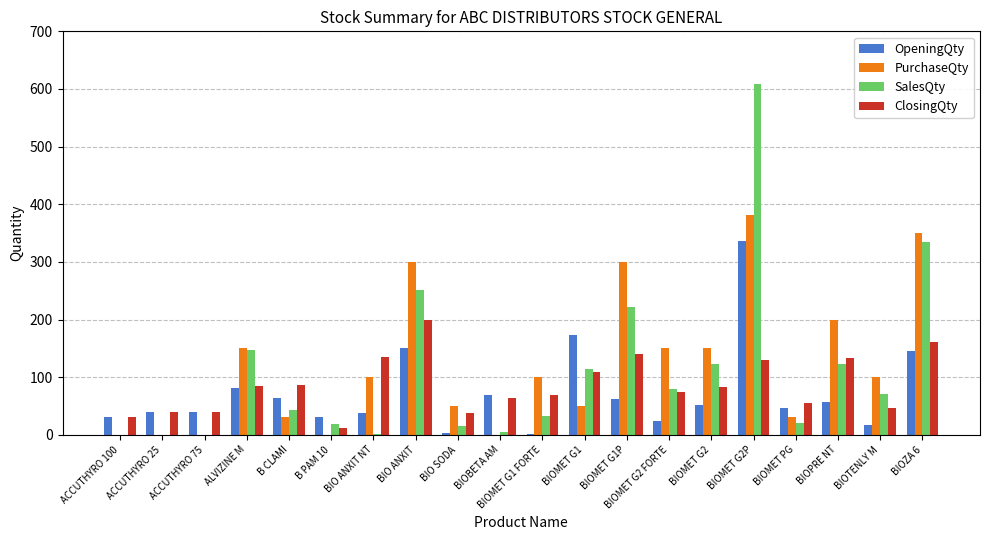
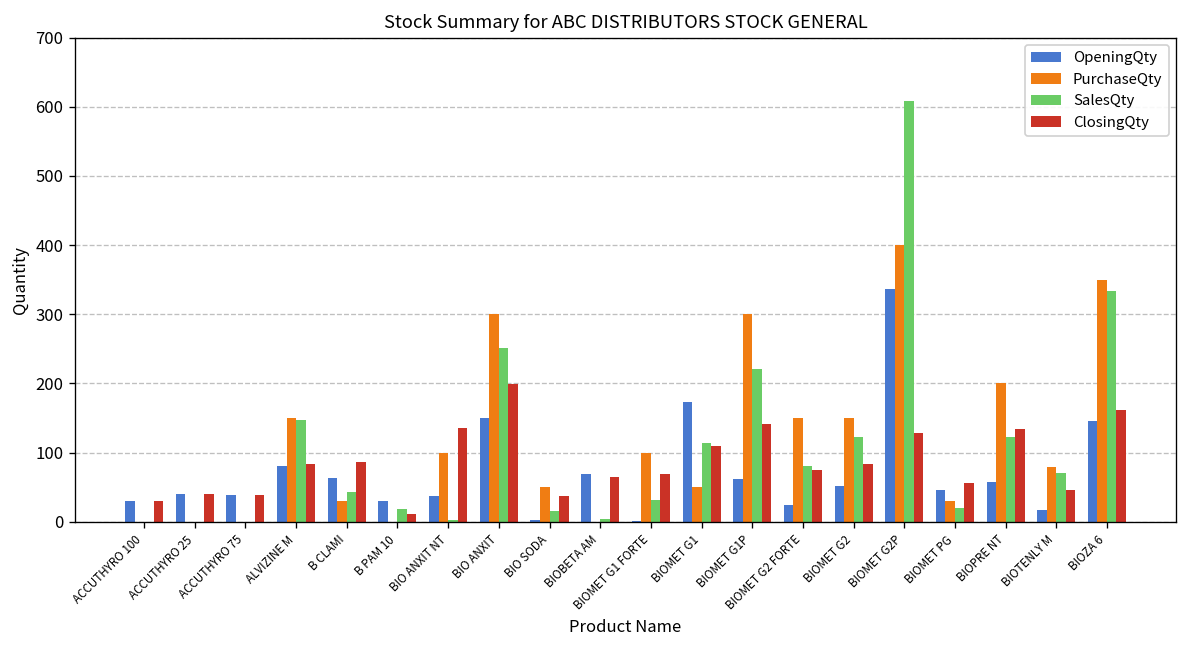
  {
    "OpeningQty": {
      "ACCUTHYRO 100": 30,
      "ACCUTHYRO 25": 40,
      "ACCUTHYRO 75": 40,
      "ALVIZINE M": 80,
      "B CLAMI": 60,
      "B PAM 10": 30,
      "BIO ANXIT NT": 40,
      "BIO ANXIT": 150,
      "BIOBETA AM": 70,
      "BIOMET G1": 170,
      "BIOMET G1P": 60,
      "BIOMET G2 FORTE": 20,
      "BIOMET G2": 50,
      "BIOMET G2P": 340,
      "BIOMET PG": 50,
      "BIOPRE NT": 60,
      "BIOTENLY M": 20,
      "BIOZA 6": 150
    },
    "PurchaseQty": {
      "ACCUTHYRO 100": 0,
      "ACCUTHYRO 25": 0,
      "ACCUTHYRO 75": 0,
      "ALVIZINE M": 150,
      "B CLAMI": 30,
      "B PAM 10": 0,
      "BIO ANXIT NT": 100,
      "BIO ANXIT": 300,
      "BIO SODA": 50,
      "BIOBETA AM": 0,
      "BIOMET G1 FORTE": 100,
      "BIOMET G1": 50,
      "BIOMET G1P": 300,
      "BIOMET G2 FORTE": 150,
      "BIOMET G2": 150,
-     "BIOMET G2P": 380,
+     "BIOMET G2P": 400,
      "BIOMET PG": 30,
      "BIOPRE NT": 200,
-     "BIOTENLY M": 100,
+     "BIOTENLY M": 80,
      "BIOZA 6": 350
    },
    "SalesQty": {
      "ACCUTHYRO 100": 0,
      "ACCUTHYRO 25": 0,
      "ACCUTHYRO 75": 0,
      "ALVIZINE M": 150,
      "B CLAMI": 40,
      "B PAM 10": 20,
      "BIO ANXIT": 250,
      "BIO SODA": 20,
      "BIOMET G1 FORTE": 30,
      "BIOMET G1": 110,
      "BIOMET G1P": 220,
      "BIOMET G2 FORTE": 80,
      "BIOMET G2": 120,
      "BIOMET G2P": 610,
      "BIOMET PG": 20,
      "BIOPRE NT": 120,
      "BIOTENLY M": 70,
      "BIOZA 6": 330
    },
    "ClosingQty": {
      "ACCUTHYRO 100": 30,
      "ACCUTHYRO 25": 40,
      "ACCUTHYRO 75": 40,
      "ALVIZINE M": 80,
      "B CLAMI": 90,
      "B PAM 10": 10,
      "BIO ANXIT NT": 140,
      "BIO ANXIT": 200,
      "BIO SODA": 40,
      "BIOBETA AM": 60,
      "BIOMET G1 FORTE": 70,
      "BIOMET G1": 110,
      "BIOMET G1P": 140,
      "BIOMET G2 FORTE": 80,
      "BIOMET G2": 80,
      "BIOMET G2P": 130,
      "BIOMET PG": 60,
      "BIOPRE NT": 130,
      "BIOTENLY M": 50,
      "BIOZA 6": 160
    }
  }
